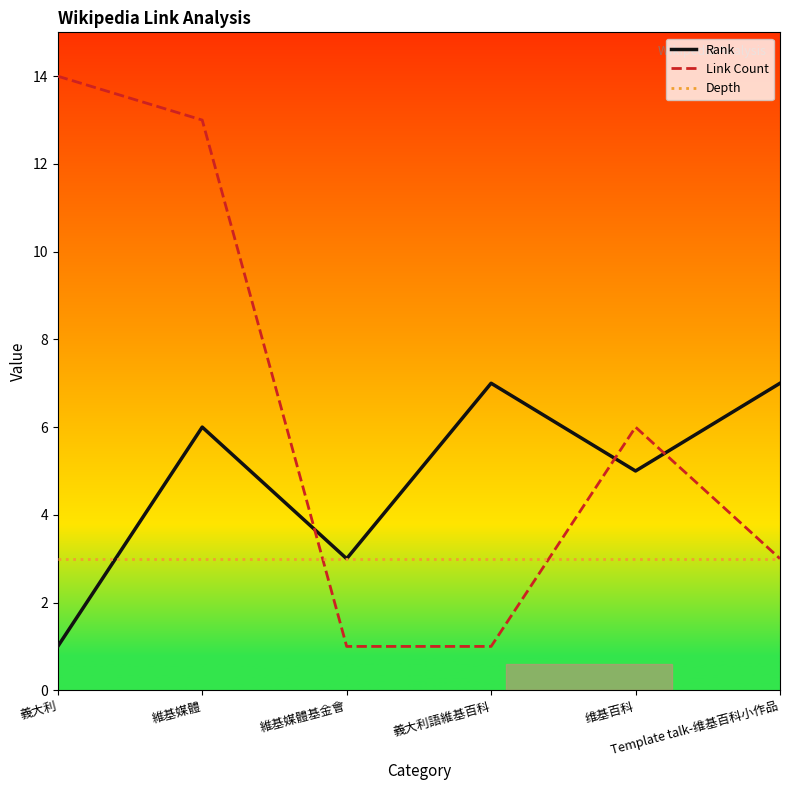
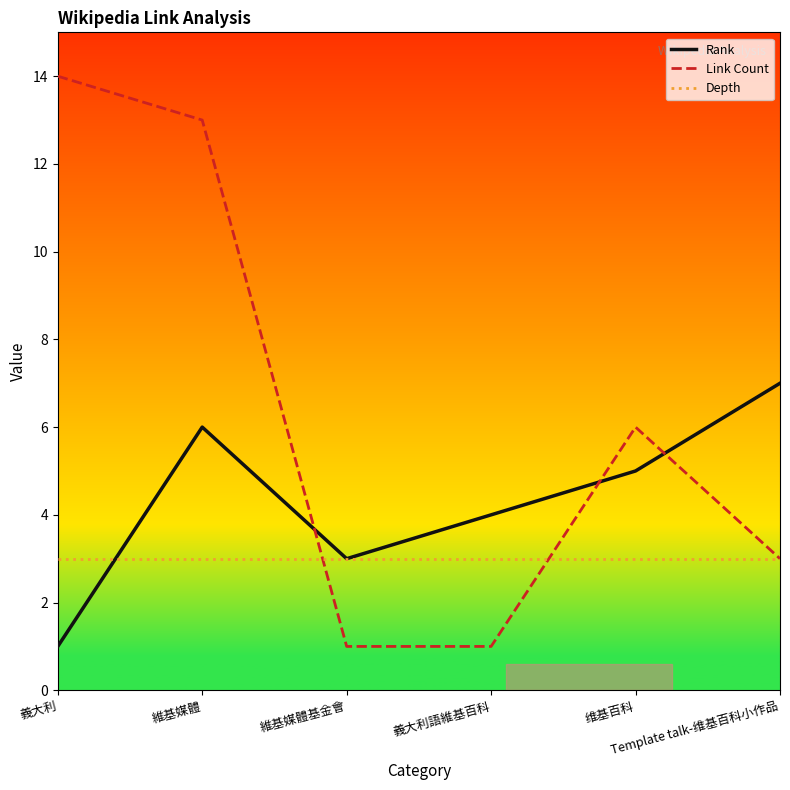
  {
    "Rank": {
      "義大利": 1,
      "維基媒體": 6,
-     "義大利語維基百科": 7,
+     "義大利語維基百科": 4,
      "维基百科": 5,
      "Template talk-维基百科小作品": 7
    },
    "Link Count": {
      "義大利": 14,
      "維基媒體": 13,
      "維基媒體基金會": 1,
      "義大利語維基百科": 1,
      "维基百科": 6
    },
    "Depth": {
      "義大利": 3,
      "維基媒體": 3,
      "義大利語維基百科": 3,
      "维基百科": 3
    }
  }
